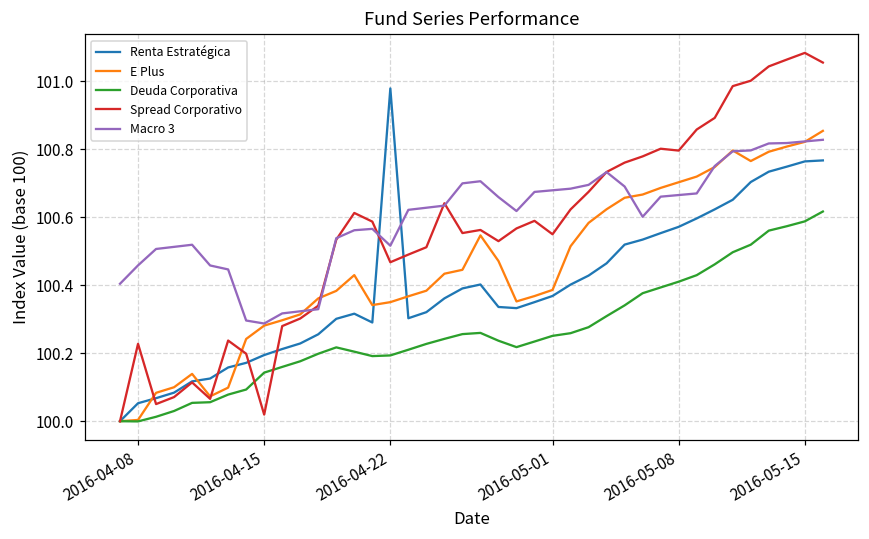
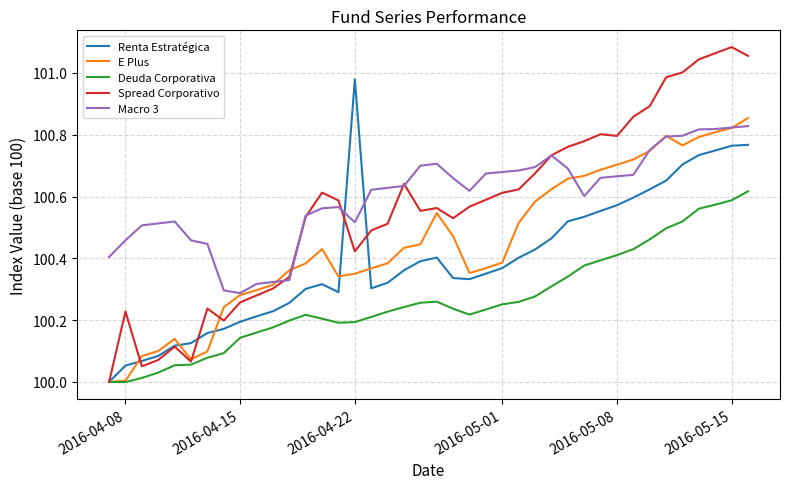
  {
    "Renta Estratégica": {
      "2016-04-08": 100.05,
      "2016-04-15": 100.19,
      "2016-04-22": 100.98,
      "2016-05-01": 100.37,
      "2016-05-08": 100.57,
      "2016-05-15": 100.76
    },
    "E Plus": {
      "2016-04-22": 100.35,
      "2016-05-01": 100.39,
      "2016-05-08": 100.70
    },
    "Deuda Corporativa": {
      "2016-04-15": 100.14,
      "2016-04-22": 100.19,
      "2016-05-01": 100.25,
      "2016-05-08": 100.41,
      "2016-05-15": 100.59
    },
    "Spread Corporativo": {
      "2016-04-08": 100.23,
-     "2016-04-15": 100.02,
-     "2016-04-22": 100.47,
-     "2016-05-01": 100.55,
+     "2016-04-15": 100.26,
+     "2016-04-22": 100.42,
+     "2016-05-01": 100.61,
      "2016-05-08": 100.80,
      "2016-05-15": 101.08
    },
    "Macro 3": {
      "2016-04-08": 100.46,
      "2016-04-22": 100.52,
      "2016-05-01": 100.68,
      "2016-05-08": 100.67
    }
  }
